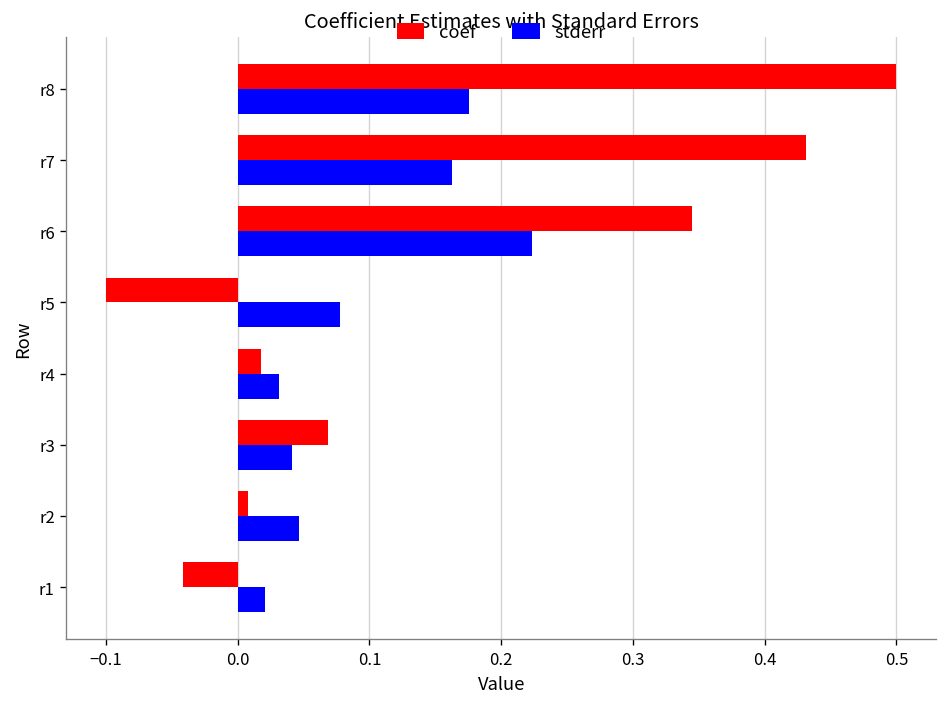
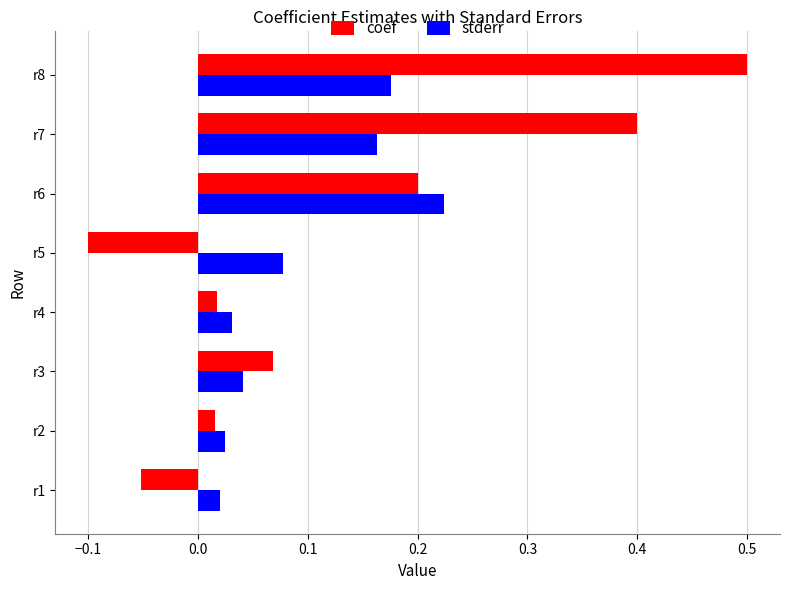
  {
    "coef": {
      "r8": 0.500,
-     "r7": 0.432,
-     "r6": 0.345,
+     "r7": 0.400,
+     "r6": 0.200,
      "r5": -0.100,
      "r4": 0.018,
      "r3": 0.068,
-     "r2": 0.008,
-     "r1": -0.042
+     "r2": 0.016,
+     "r1": -0.052
    },
    "stderr": {
      "r8": 0.176,
      "r7": 0.163,
      "r6": 0.224,
      "r5": 0.078,
      "r4": 0.031,
      "r3": 0.041,
-     "r2": 0.046,
+     "r2": 0.025,
      "r1": 0.020
    }
  }
